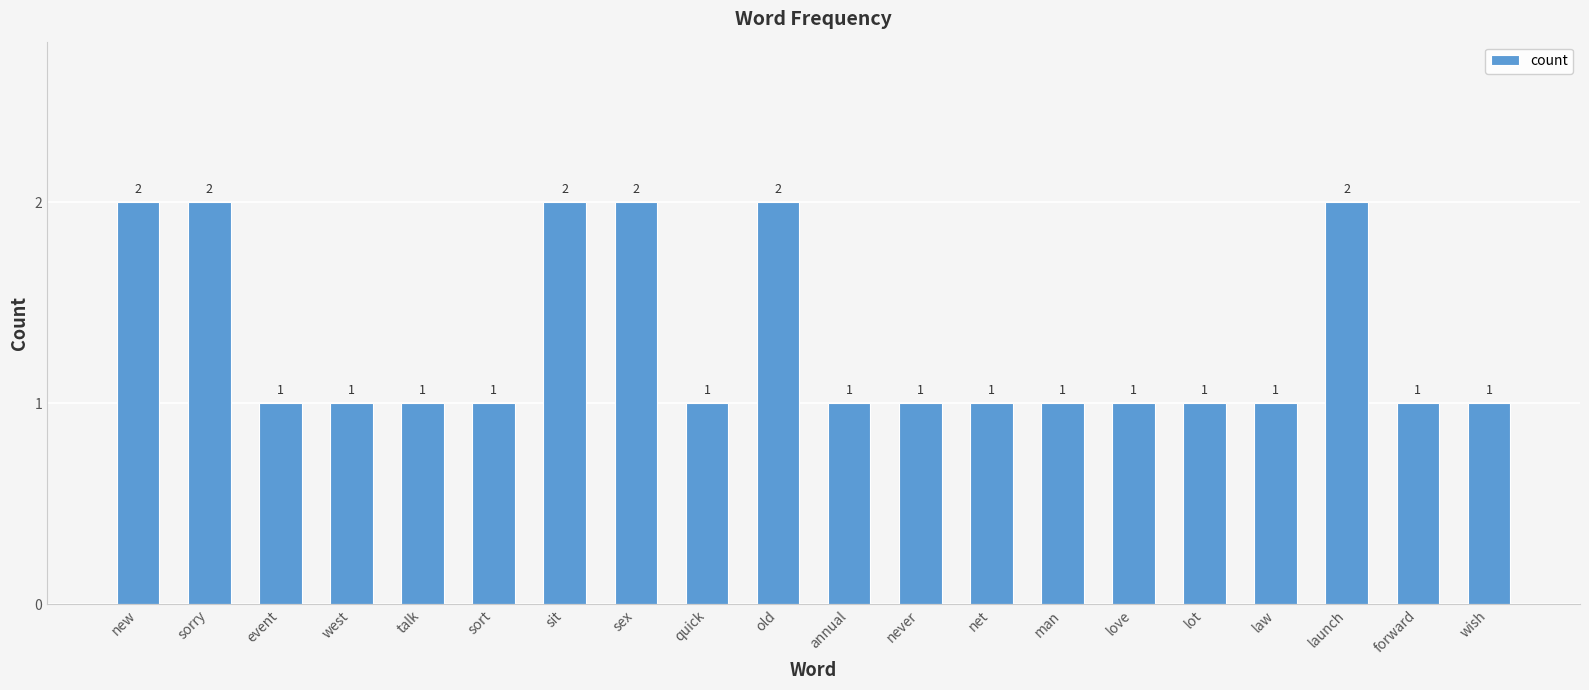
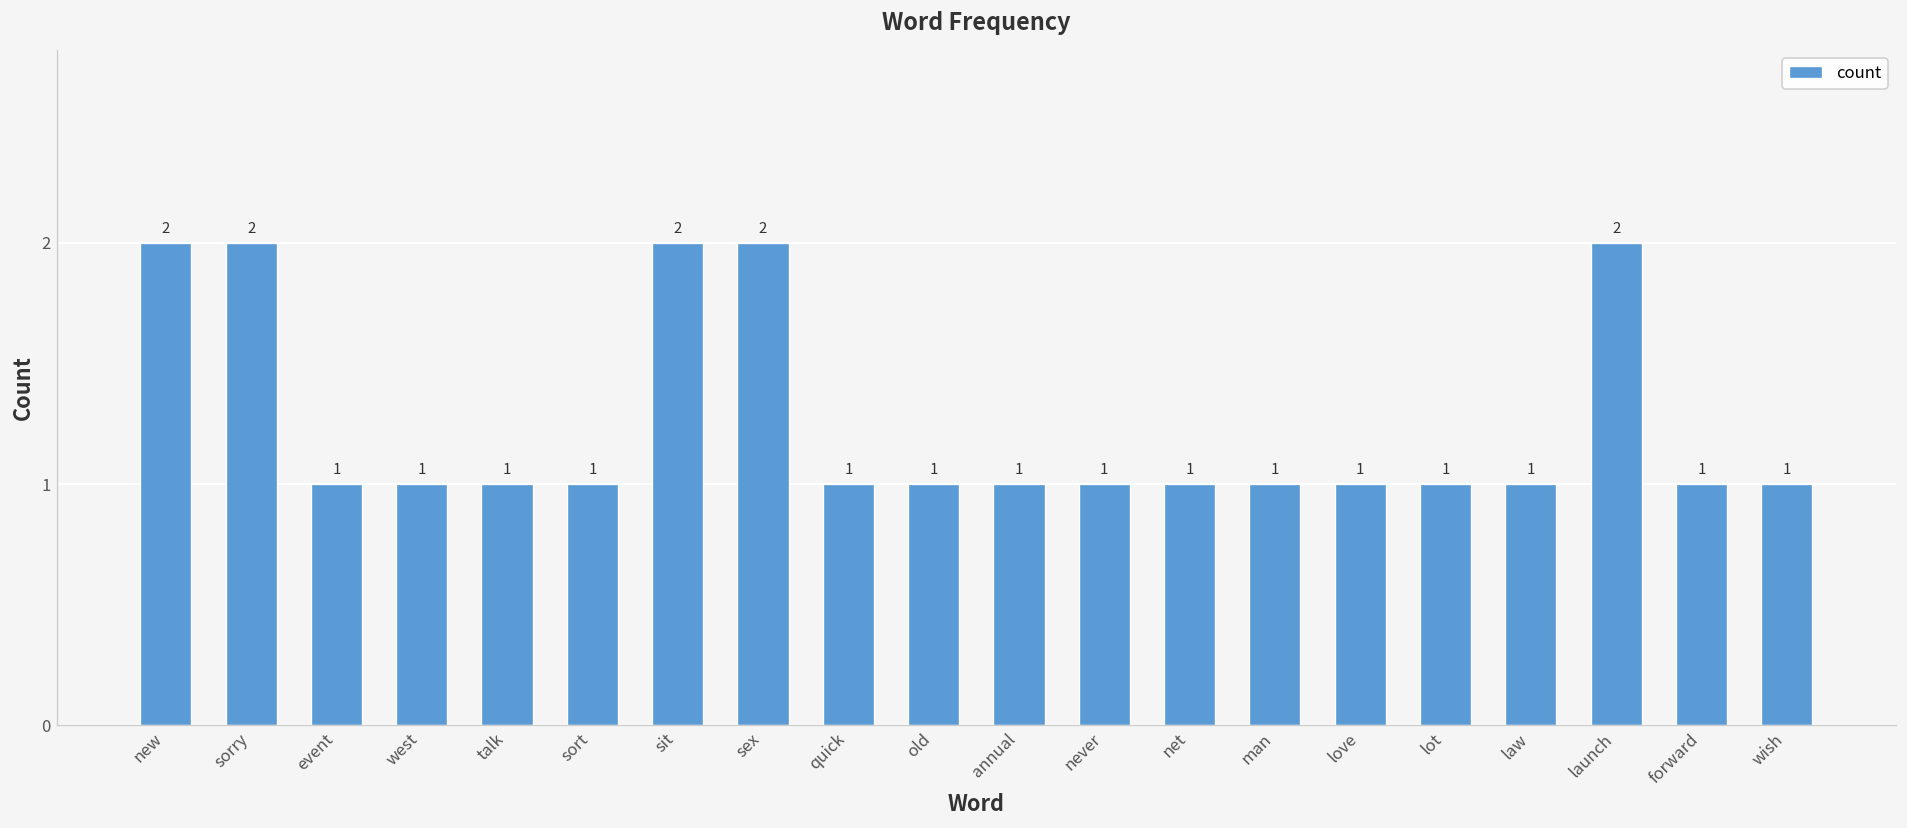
  {
    "new": 2,
    "sorry": 2,
    "event": 1,
    "west": 1,
    "talk": 1,
    "sort": 1,
    "sit": 2,
    "sex": 2,
    "quick": 1,
-   "old": 2,
+   "old": 1,
    "annual": 1,
    "never": 1,
    "net": 1,
    "man": 1,
    "love": 1,
    "lot": 1,
    "law": 1,
    "launch": 2,
    "forward": 1,
    "wish": 1
  }
